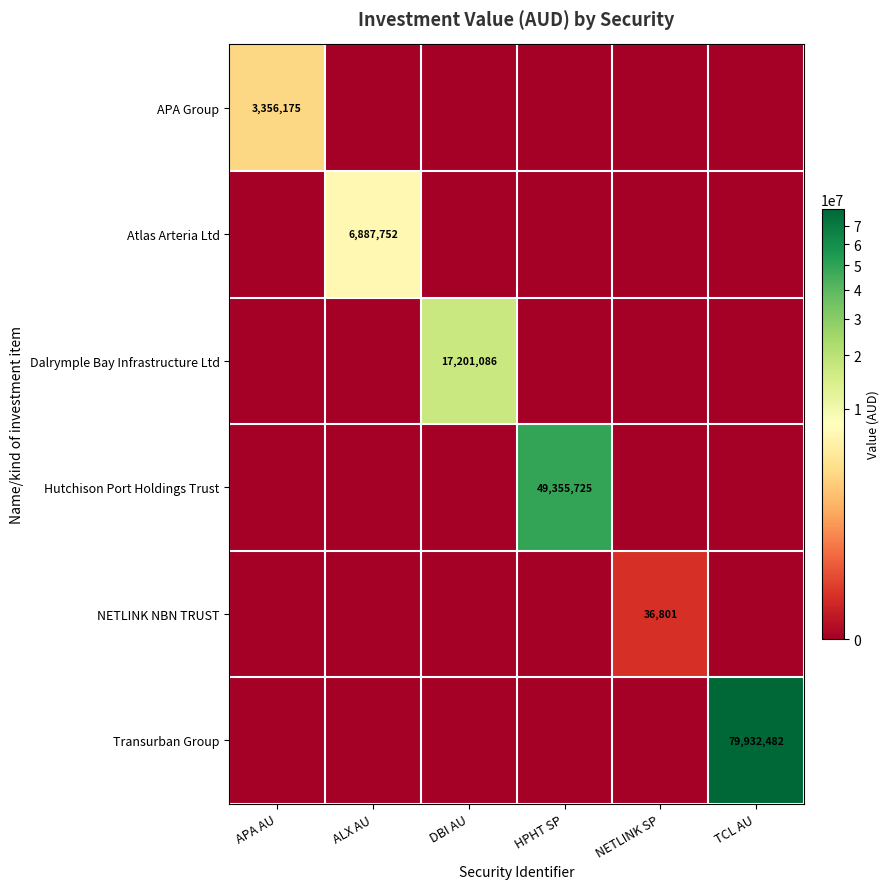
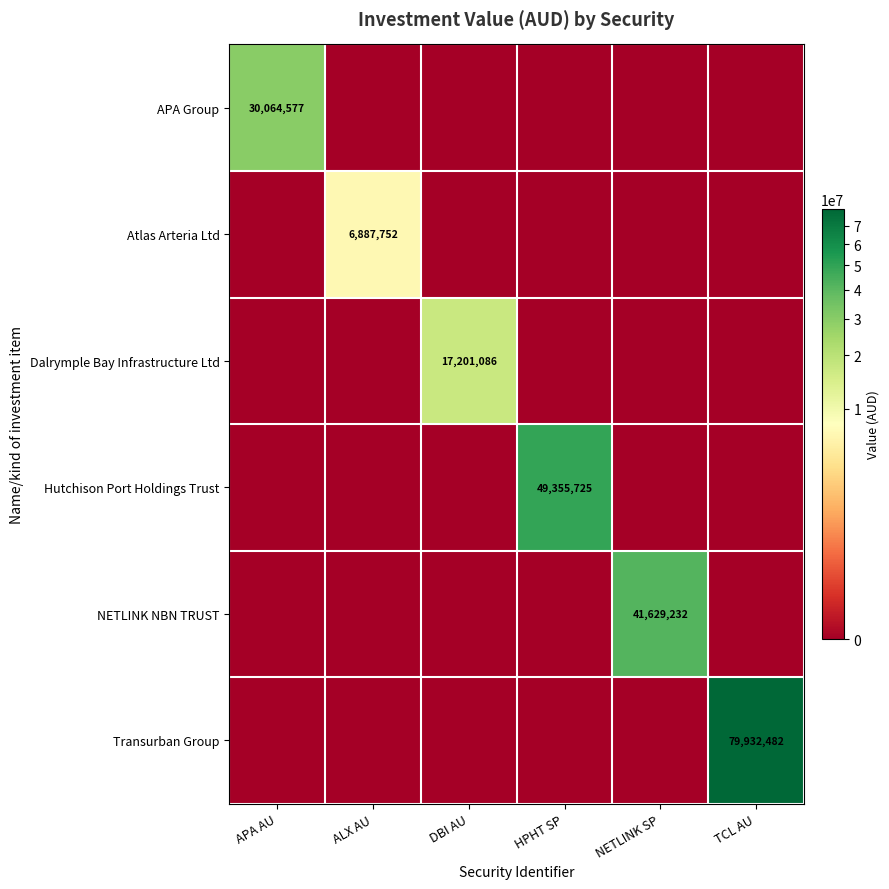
  {
    "APA Group": {
-     "APA AU": "3,356,175"
+     "APA AU": "30,064,577"
    },
    "Atlas Arteria Ltd": {
      "ALX AU": "6,887,752"
    },
    "Dalrymple Bay Infrastructure Ltd": {
      "DBI AU": "17,201,086"
    },
    "Hutchison Port Holdings Trust": {
      "HPHT SP": "49,355,725"
    },
    "NETLINK NBN TRUST": {
-     "NETLINK SP": "36,801"
+     "NETLINK SP": "41,629,232"
    },
    "Transurban Group": {
      "TCL AU": "79,932,482"
    }
  }
